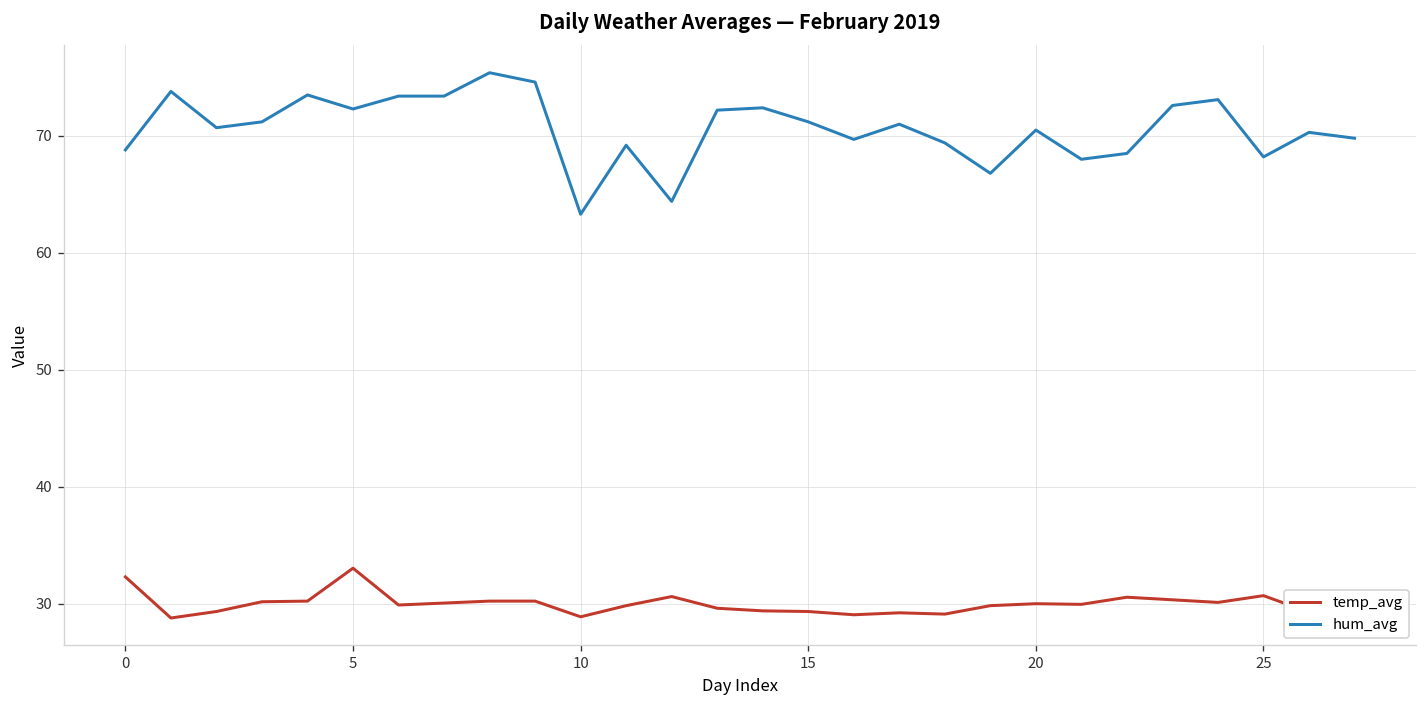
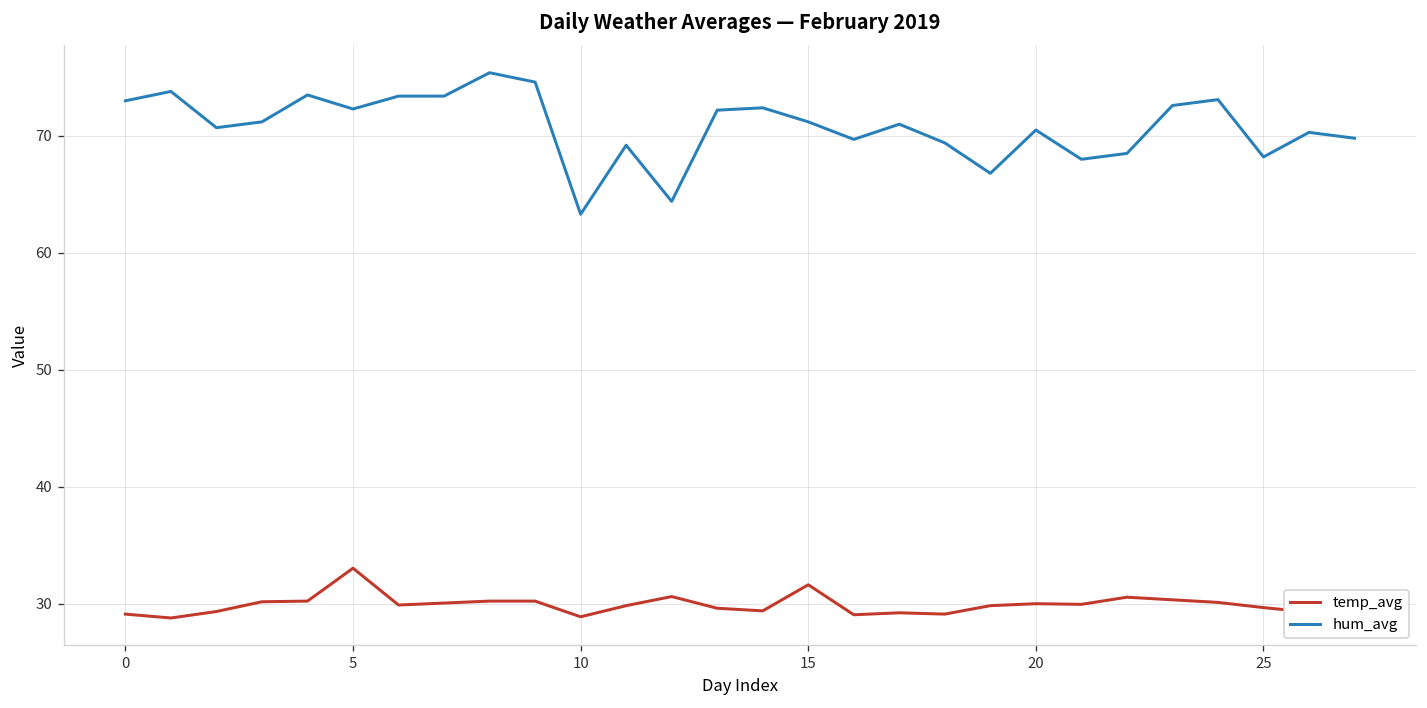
  {
    "temp_avg": {
-     "0": 32,
+     "0": 29,
      "5": 33,
      "10": 29,
-     "15": 29,
+     "15": 32,
      "20": 30,
-     "25": 31
+     "25": 30
    },
    "hum_avg": {
-     "0": 69,
+     "0": 73,
      "5": 72,
      "10": 63,
      "15": 71,
      "20": 71,
      "25": 68
    }
  }
